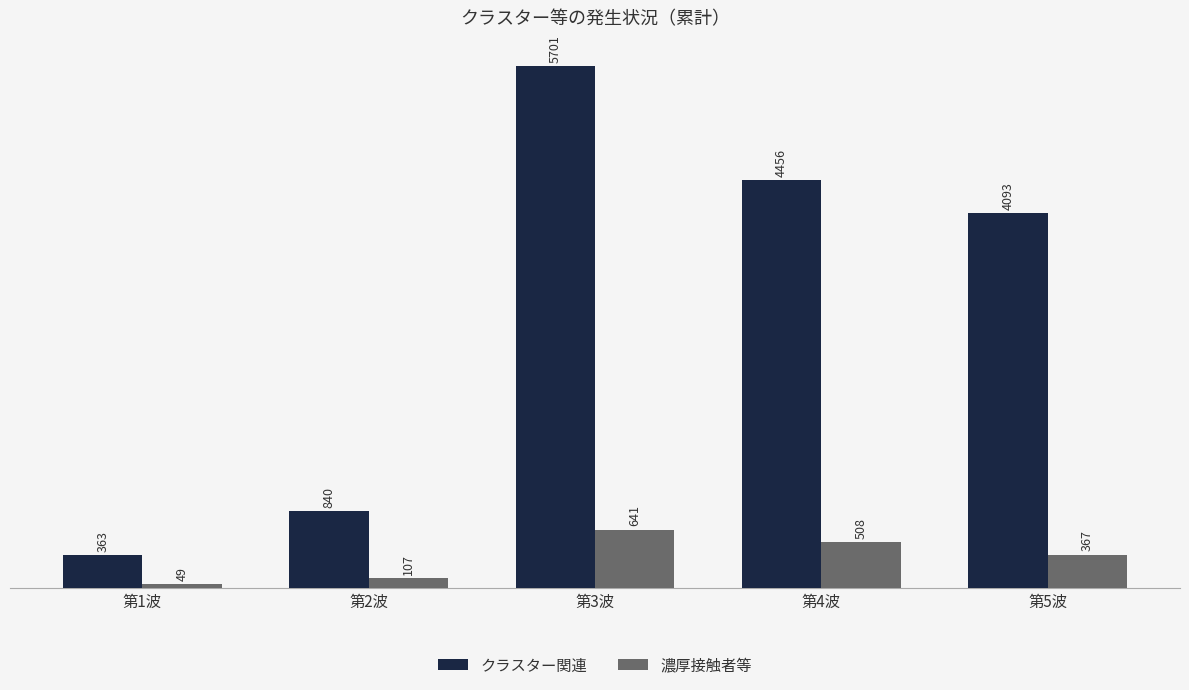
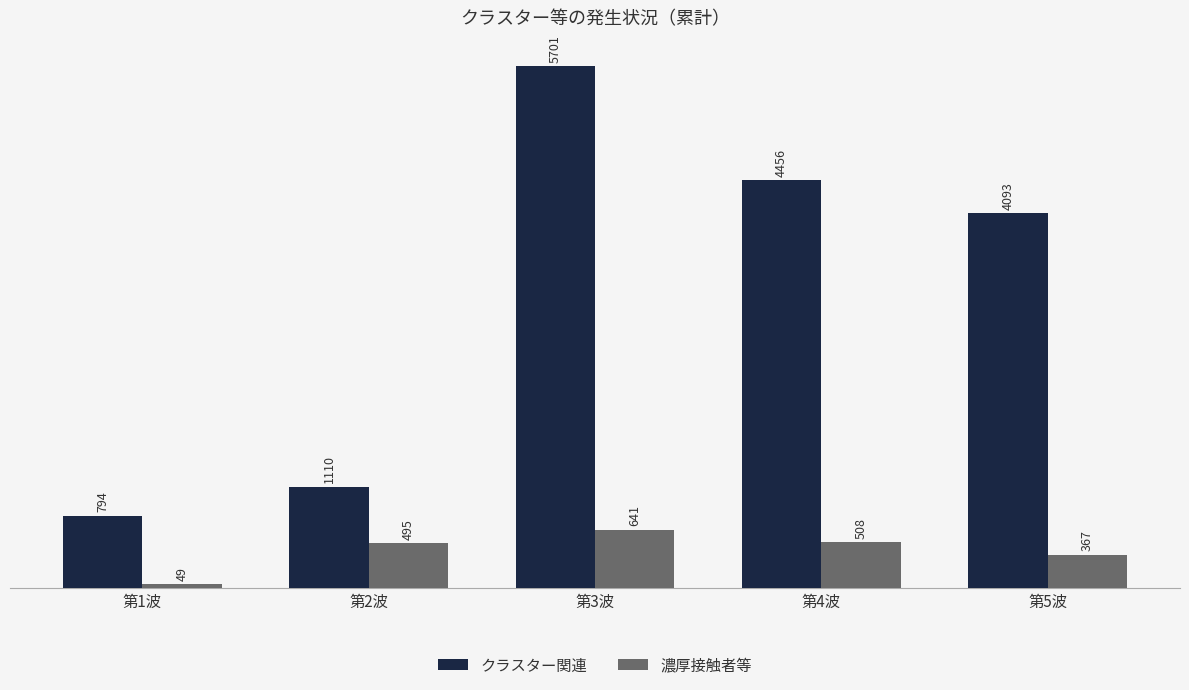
  {
    "クラスター関連": {
-     "第1波": 363,
-     "第2波": 840,
+     "第1波": 794,
+     "第2波": 1110,
      "第3波": 5701,
      "第4波": 4456,
      "第5波": 4093
    },
    "濃厚接触者等": {
      "第1波": 49,
-     "第2波": 107,
+     "第2波": 495,
      "第3波": 641,
      "第4波": 508,
      "第5波": 367
    }
  }
